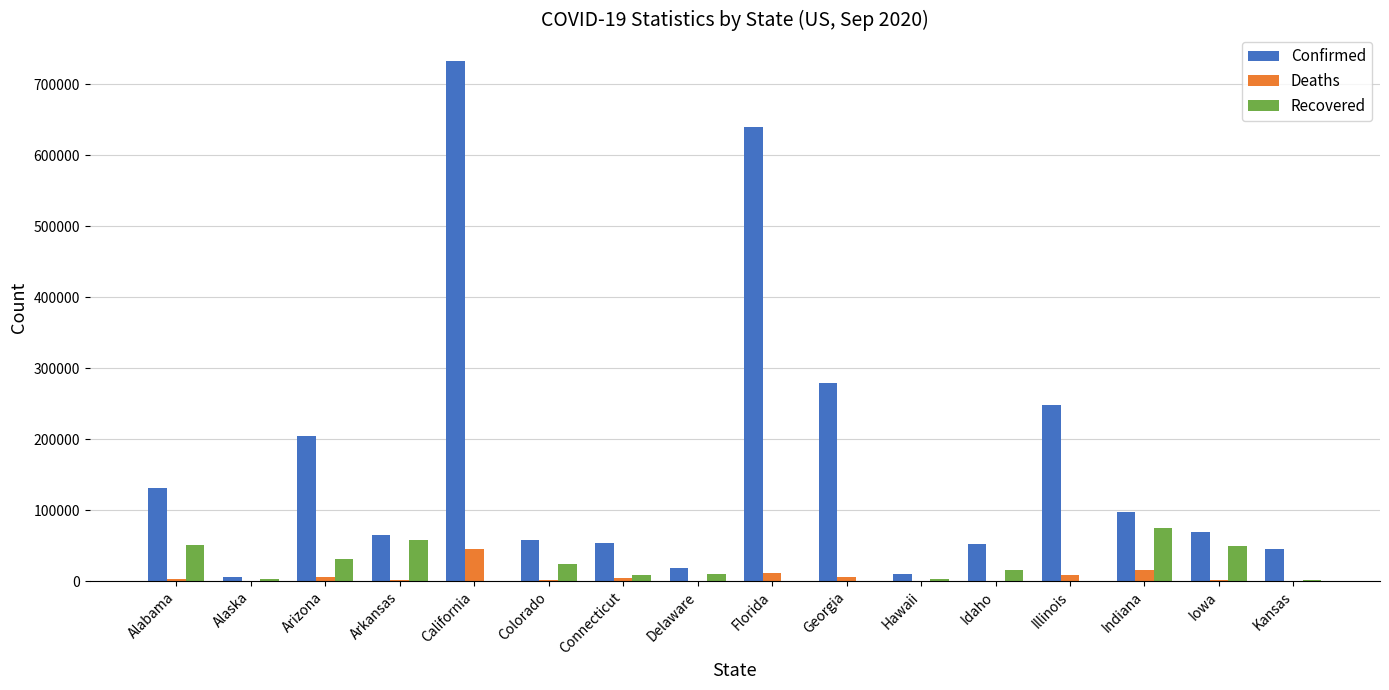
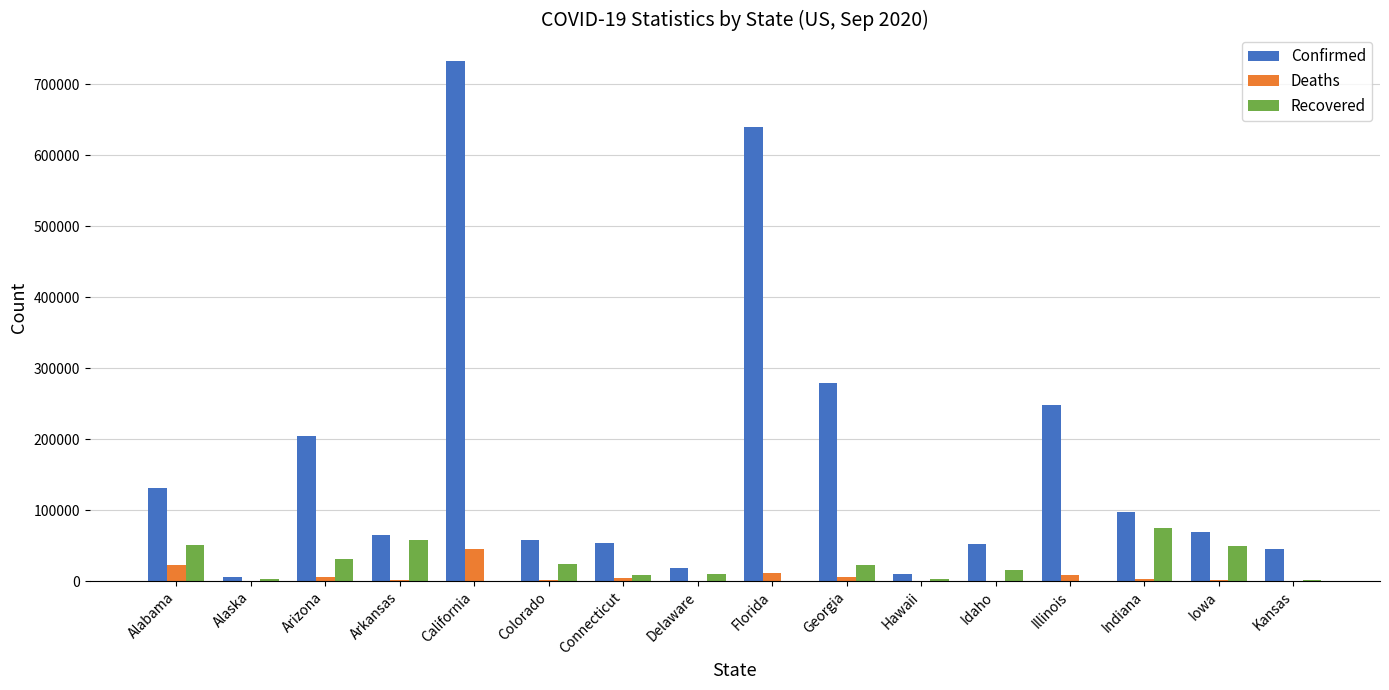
  {
    "Confirmed": {
      "Alabama": 130000,
      "Alaska": 10000,
      "Arizona": 200000,
      "Arkansas": 60000,
      "California": 730000,
      "Colorado": 60000,
      "Connecticut": 50000,
      "Delaware": 20000,
      "Florida": 640000,
      "Georgia": 280000,
      "Hawaii": 10000,
      "Idaho": 50000,
      "Illinois": 250000,
      "Indiana": 100000,
      "Iowa": 70000,
      "Kansas": 50000
    },
    "Deaths": {
-     "Alabama": 0,
+     "Alabama": 20000,
      "Arizona": 10000,
      "California": 40000,
      "Connecticut": 0,
      "Florida": 10000,
      "Georgia": 10000,
      "Illinois": 10000,
-     "Indiana": 20000
+     "Indiana": 0
    },
    "Recovered": {
      "Alabama": 50000,
      "Arizona": 30000,
      "Arkansas": 60000,
      "California": 0,
      "Colorado": 20000,
      "Connecticut": 10000,
      "Delaware": 10000,
      "Florida": 0,
-     "Georgia": 0,
+     "Georgia": 20000,
      "Idaho": 20000,
      "Illinois": 0,
      "Indiana": 80000,
      "Iowa": 50000
    }
  }
